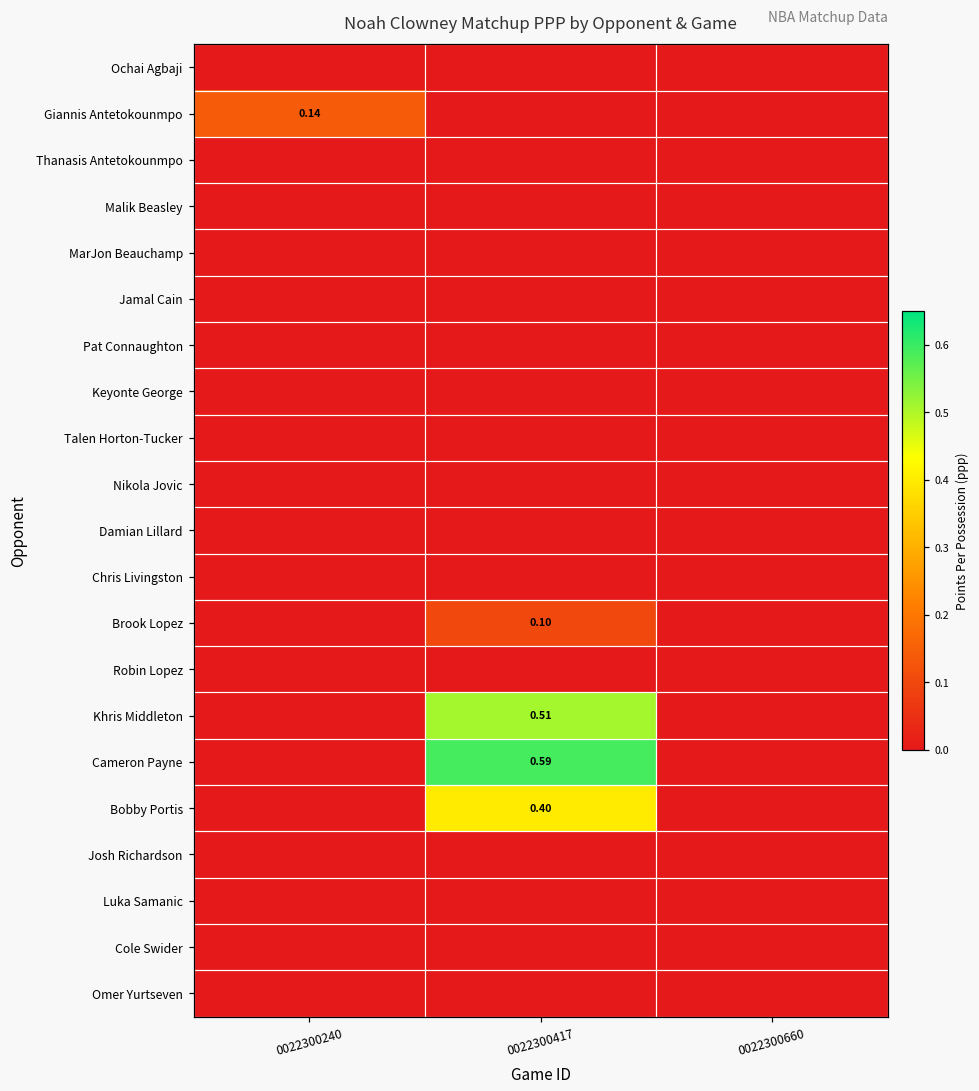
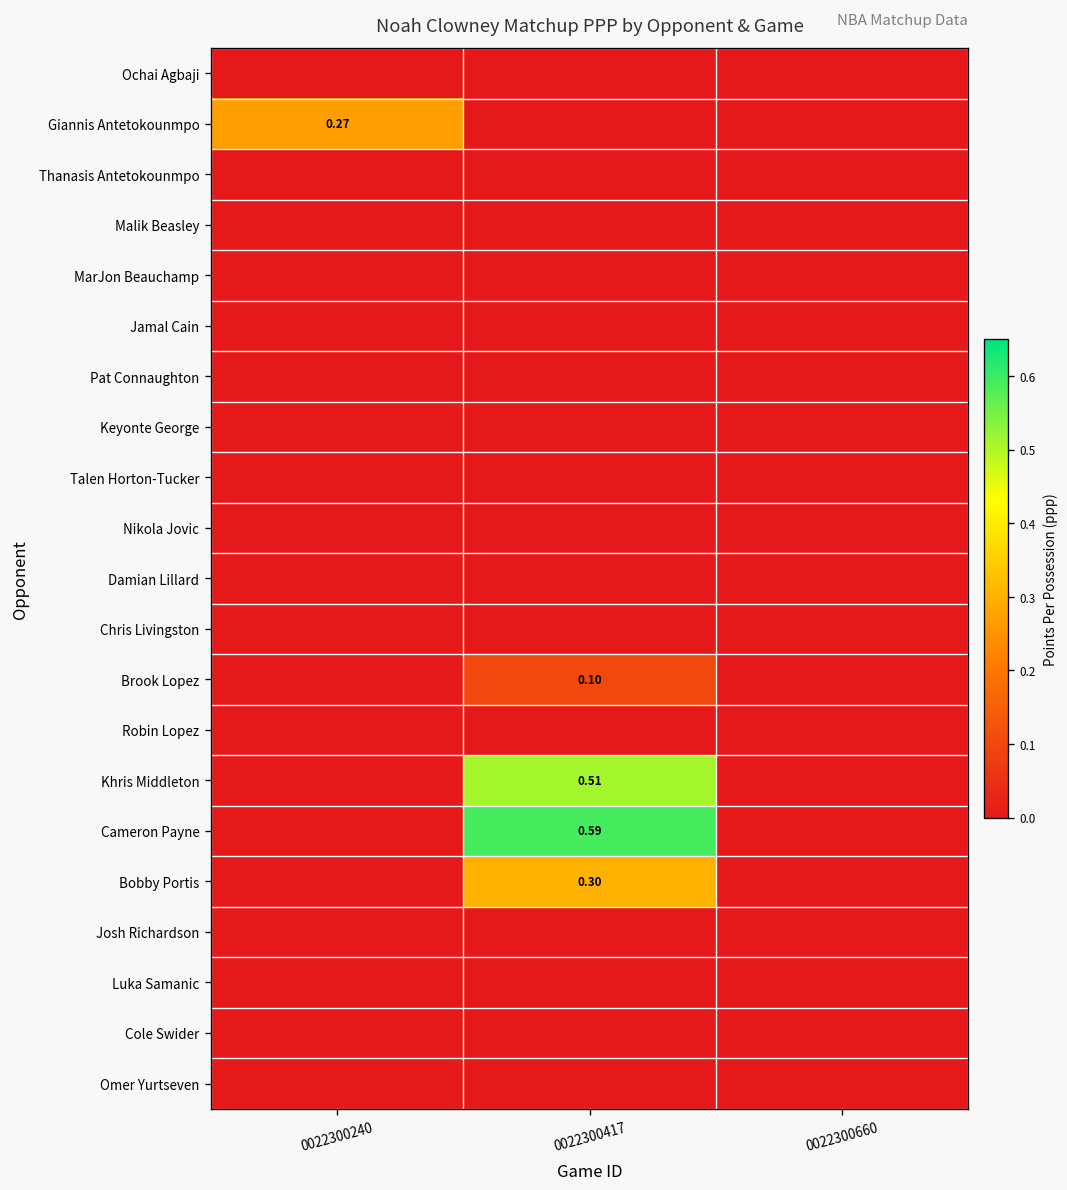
  {
    "Giannis Antetokounmpo": {
-     "0022300240": 0.14
+     "0022300240": 0.27
    },
    "Brook Lopez": {
      "0022300417": 0.10
    },
    "Khris Middleton": {
      "0022300417": 0.51
    },
    "Cameron Payne": {
      "0022300417": 0.59
    },
    "Bobby Portis": {
-     "0022300417": 0.40
+     "0022300417": 0.30
    }
  }
